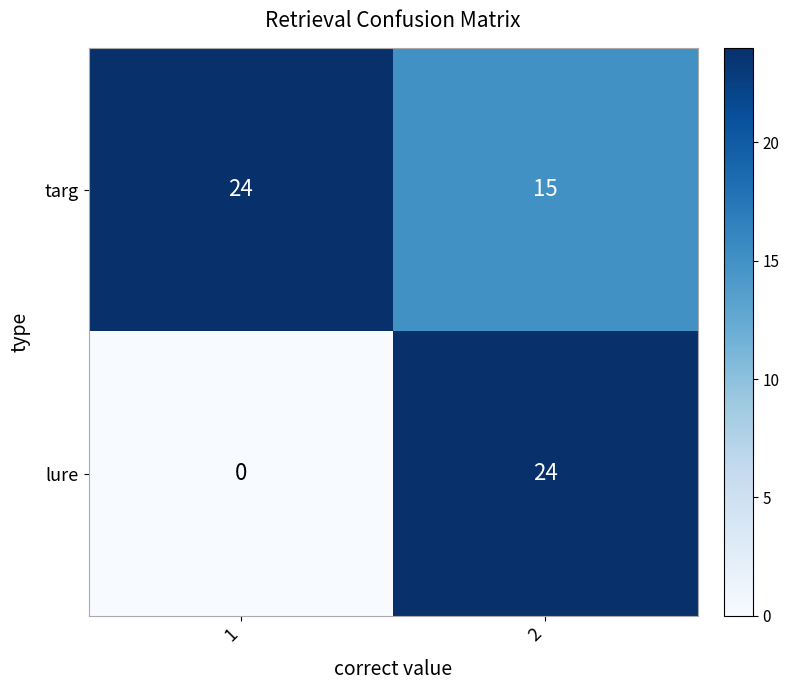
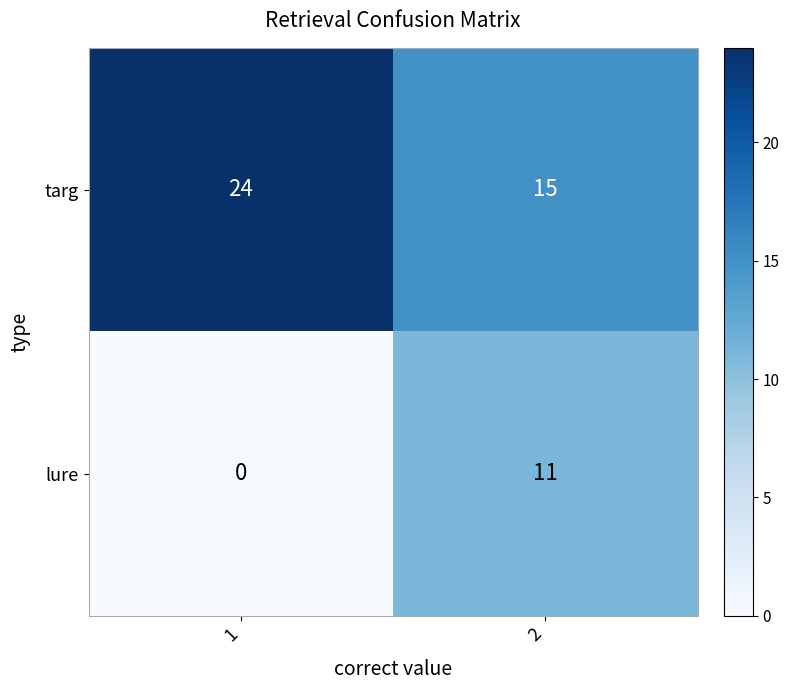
  {
    "targ": {
      "1": 24,
      "2": 15
    },
    "lure": {
      "1": 0,
-     "2": 24
+     "2": 11
    }
  }
